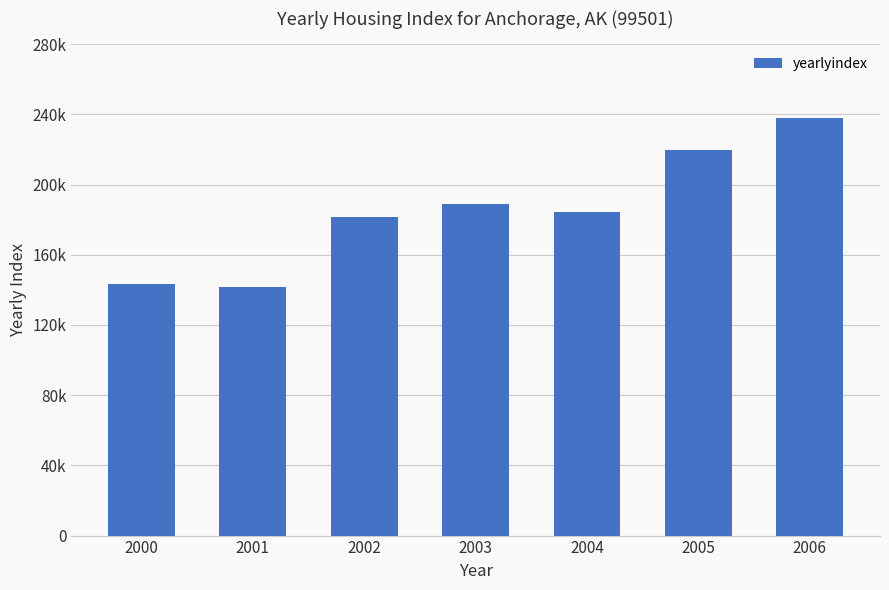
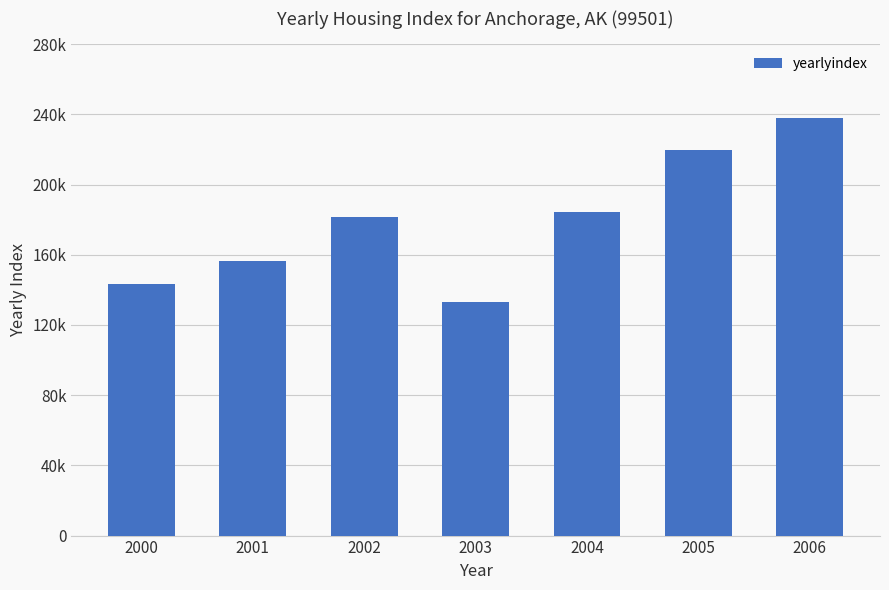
  {
    "2000": 143000,
-   "2001": 142000,
+   "2001": 156000,
    "2002": 182000,
-   "2003": 189000,
+   "2003": 133000,
    "2004": 184000,
    "2005": 220000,
    "2006": 238000
  }
